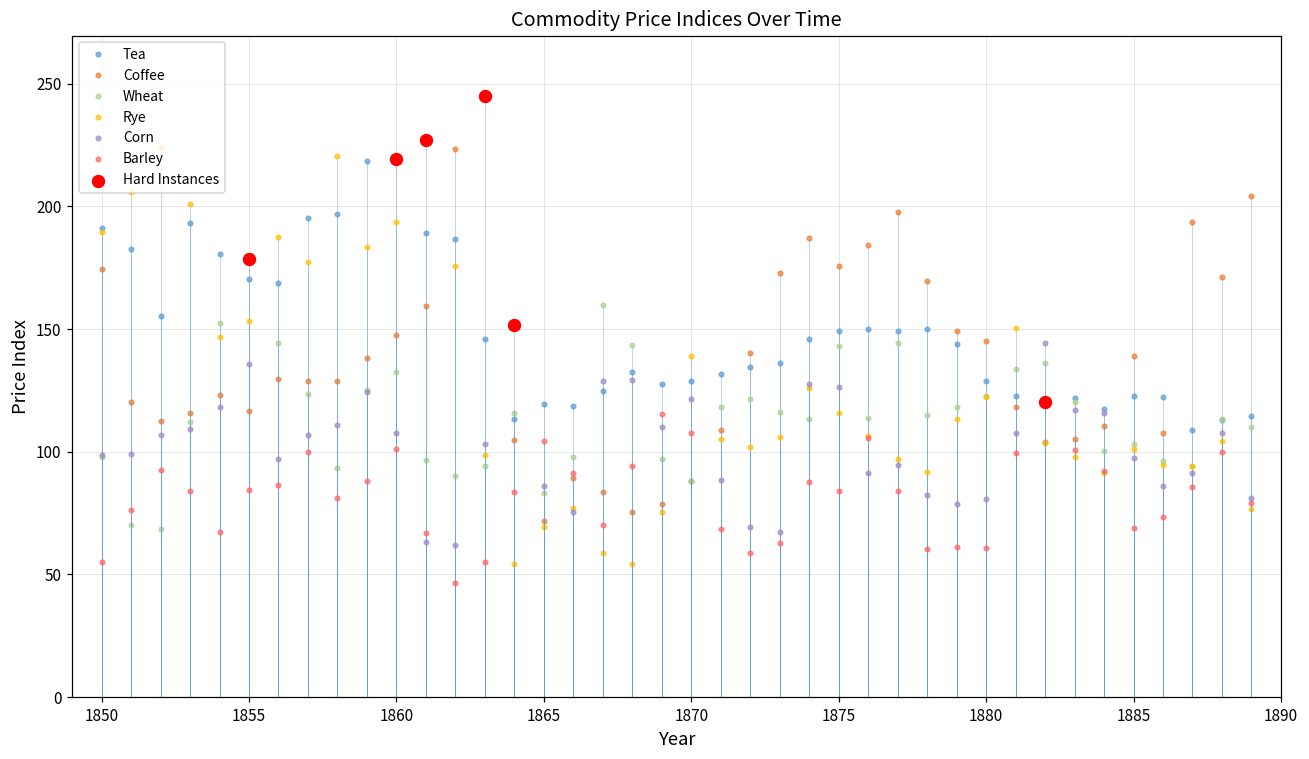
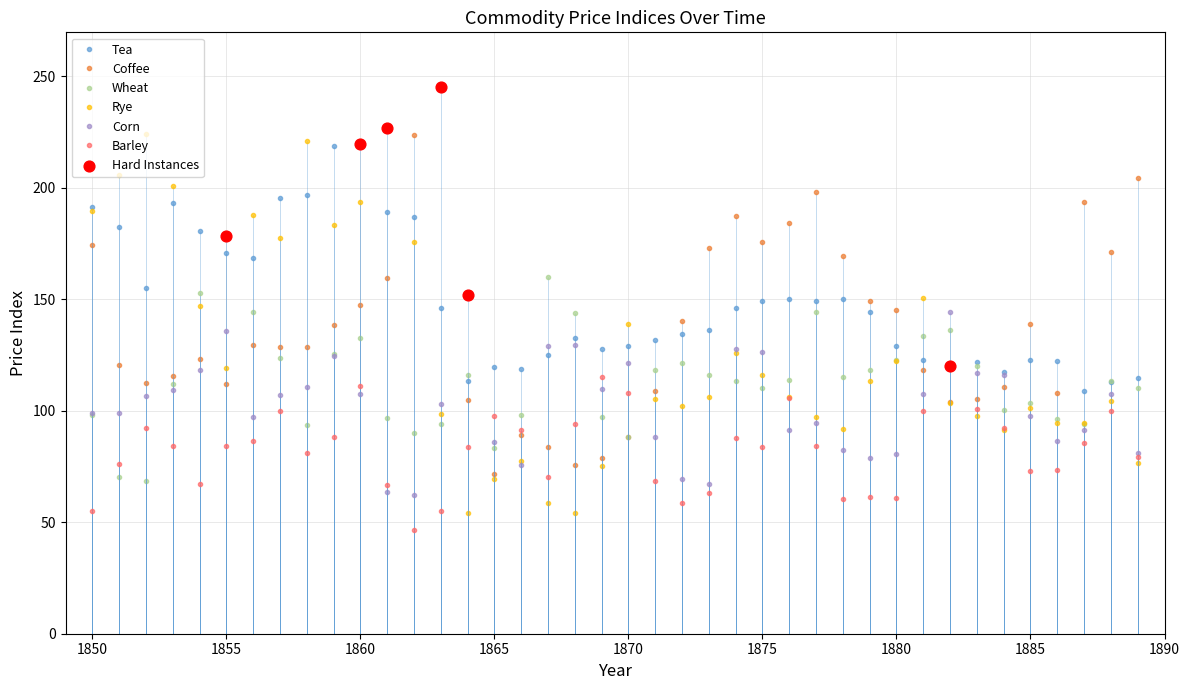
  {
    "Coffee": {
-     "1855": 117
+     "1855": 112
    },
    "Wheat": {
-     "1875": 143
+     "1875": 110
    },
    "Rye": {
-     "1855": 153
+     "1855": 119
    },
    "Barley": {
-     "1860": 101,
-     "1865": 104,
-     "1885": 69
+     "1860": 111,
+     "1865": 97,
+     "1885": 73
    }
  }
